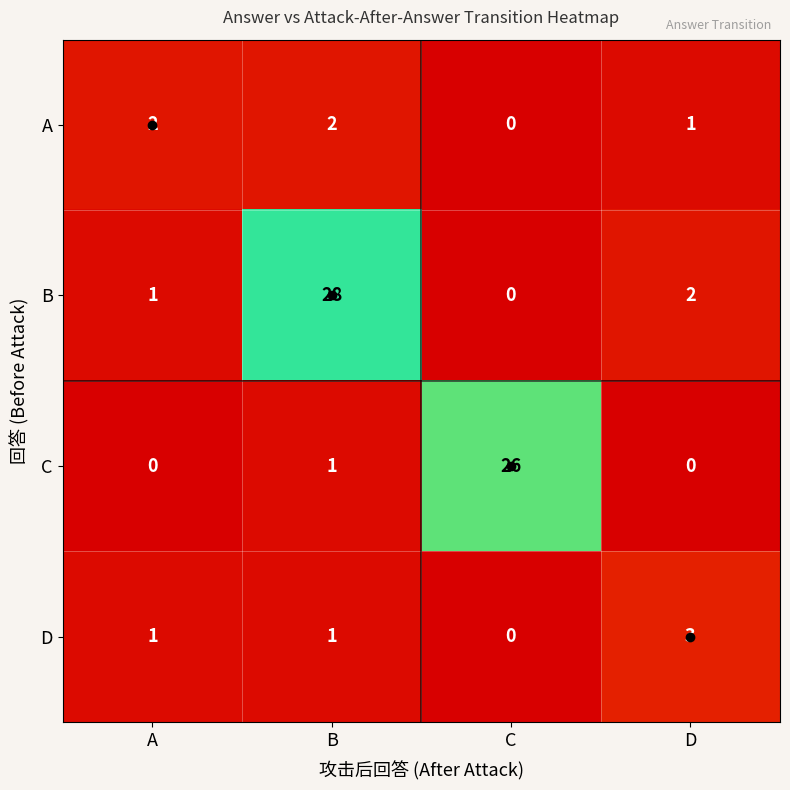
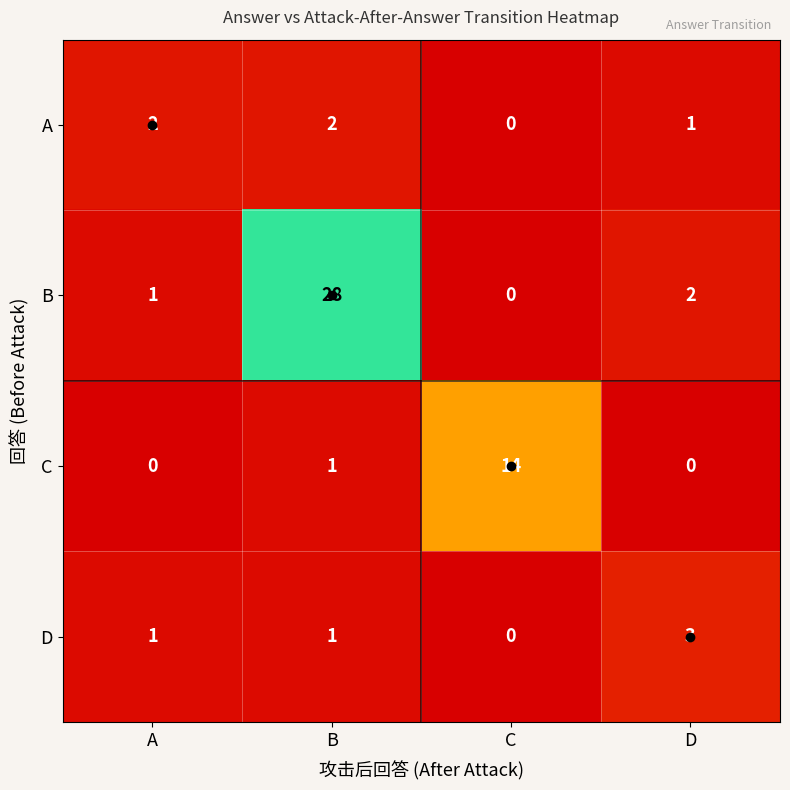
  {
    "A": {
      "B": 2,
      "C": 0,
      "D": 1
    },
    "B": {
      "A": 1,
      "C": 0,
      "D": 2
    },
    "C": {
      "A": 0,
      "B": 1,
-     "C": 26,
+     "C": 14,
      "D": 0
    },
    "D": {
      "A": 1,
      "B": 1,
      "C": 0
    }
  }
